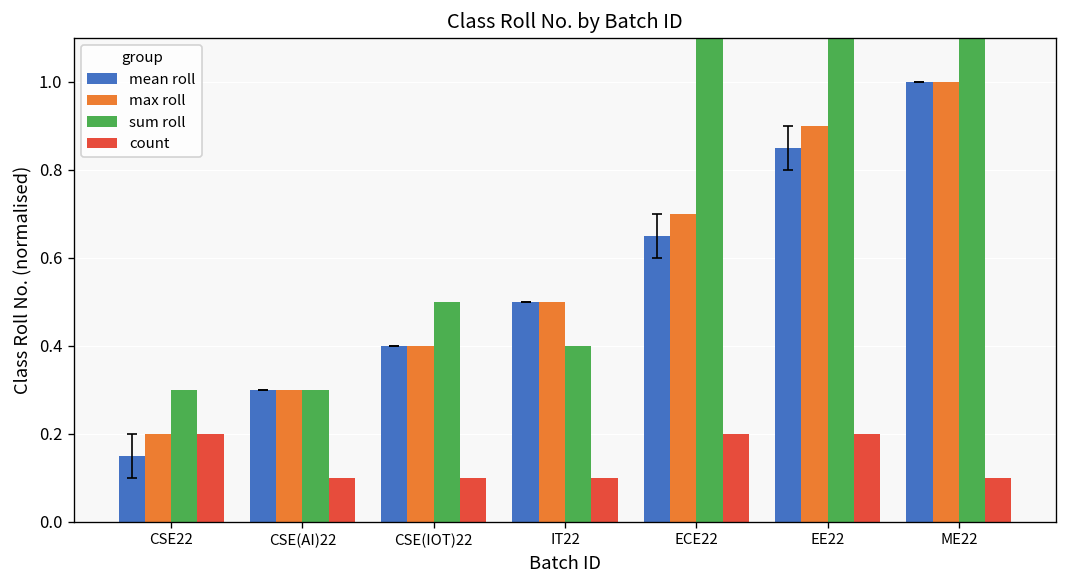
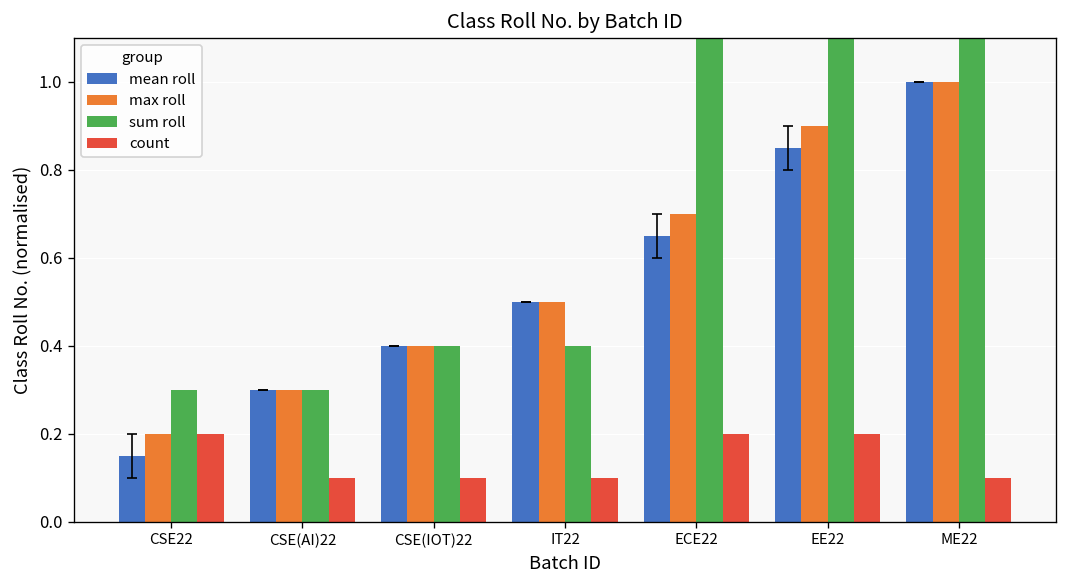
  {
    "sum roll": {
      "CSE22": 0.30,
      "CSE(AI)22": 0.30,
-     "CSE(IOT)22": 0.50,
+     "CSE(IOT)22": 0.40,
      "IT22": 0.40,
      "ME22": 1.10
    }
  }
